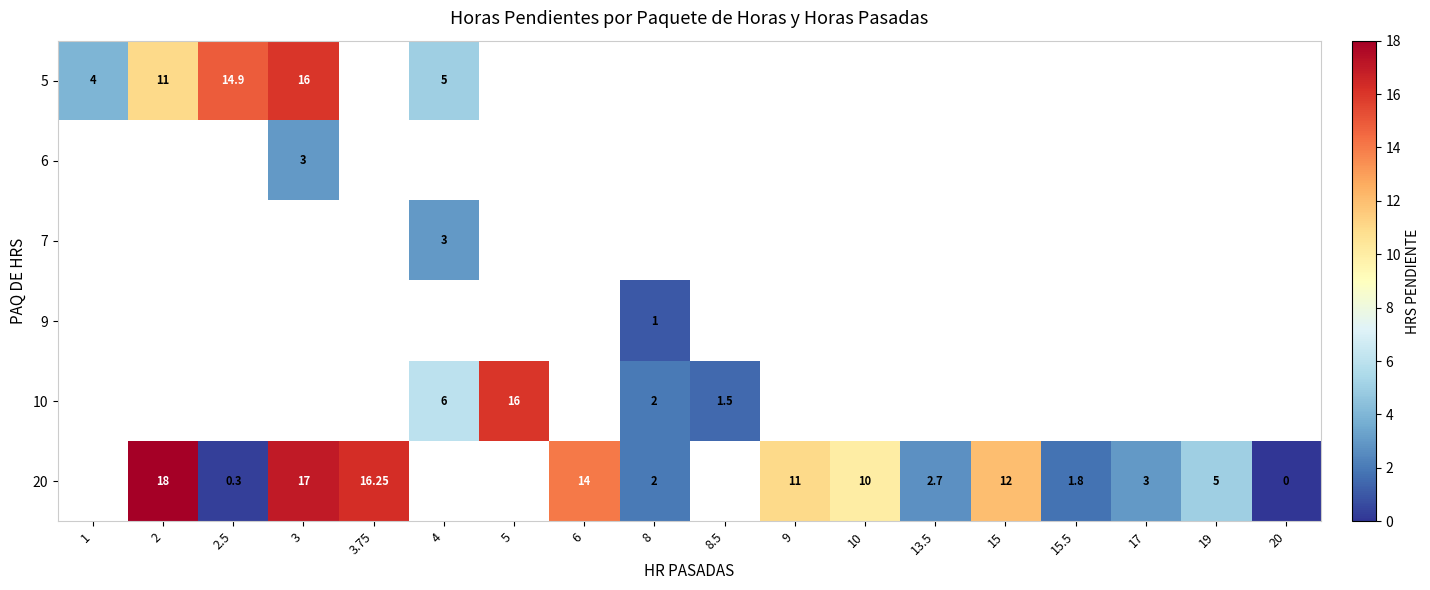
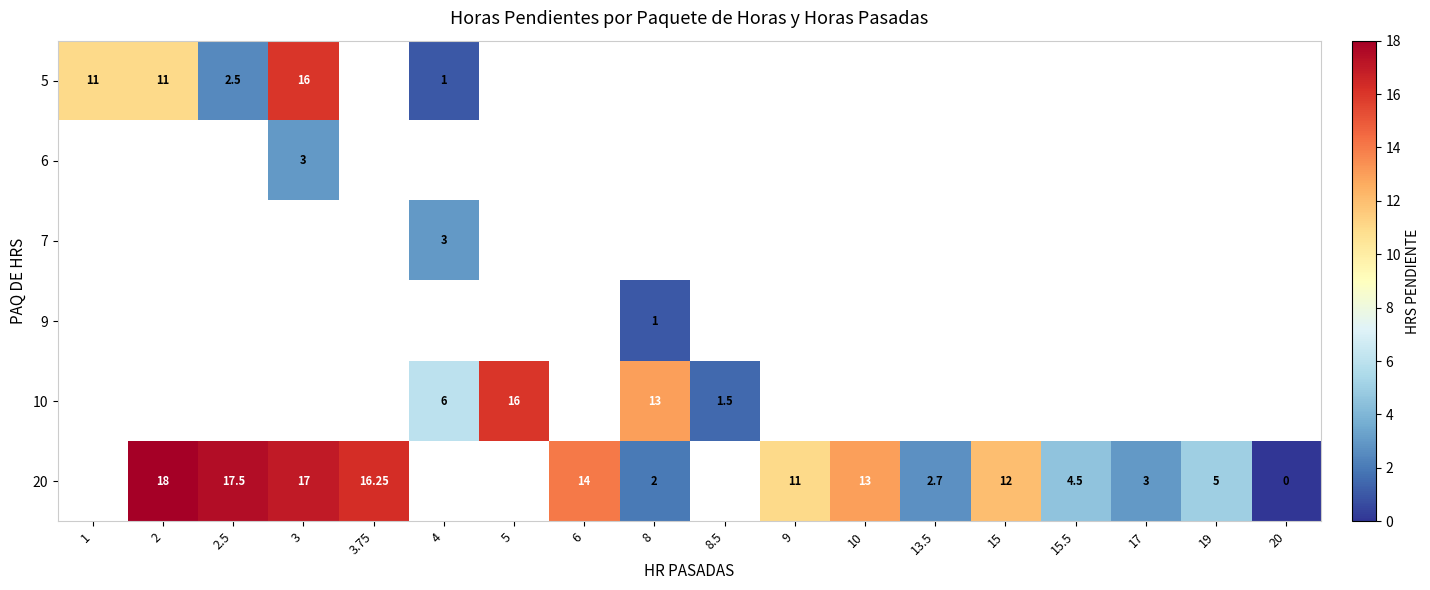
  {
    "5": {
-     "1": 4,
+     "1": 11,
      "2": 11,
-     "2.5": 14.9,
+     "2.5": 2.5,
      "3": 16,
-     "4": 5
+     "4": 1
    },
    "6": {
      "3": 3
    },
    "7": {
      "4": 3
    },
    "9": {
      "8": 1
    },
    "10": {
      "4": 6,
      "5": 16,
-     "8": 2,
+     "8": 13,
      "8.5": 1.5
    },
    "20": {
      "2": 18,
-     "2.5": 0.3,
+     "2.5": 17.5,
      "3": 17,
      "3.75": 16.25,
      "6": 14,
      "8": 2,
      "9": 11,
-     "10": 10,
+     "10": 13,
      "13.5": 2.7,
      "15": 12,
-     "15.5": 1.8,
+     "15.5": 4.5,
      "17": 3,
      "19": 5,
      "20": 0
    }
  }
